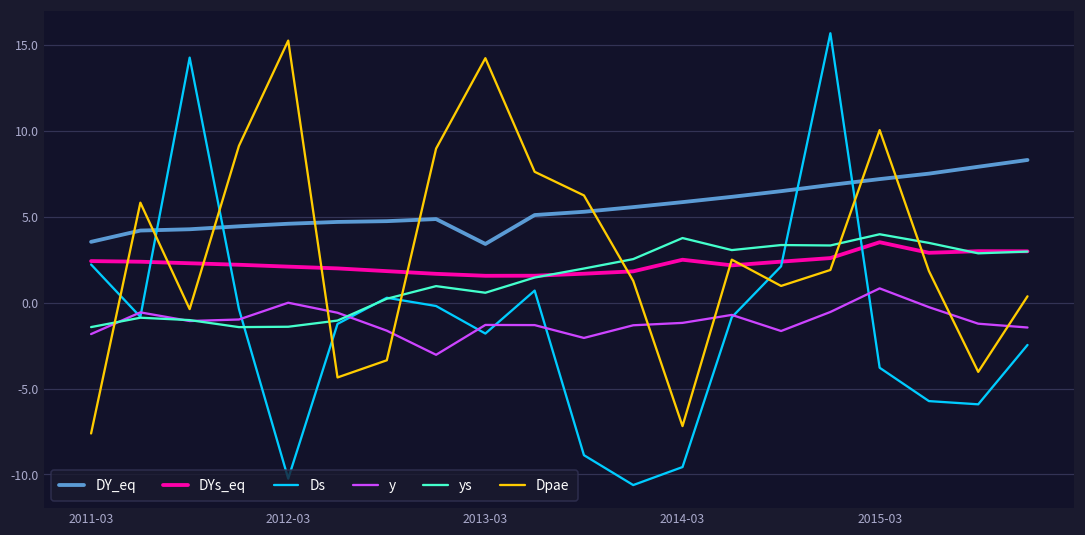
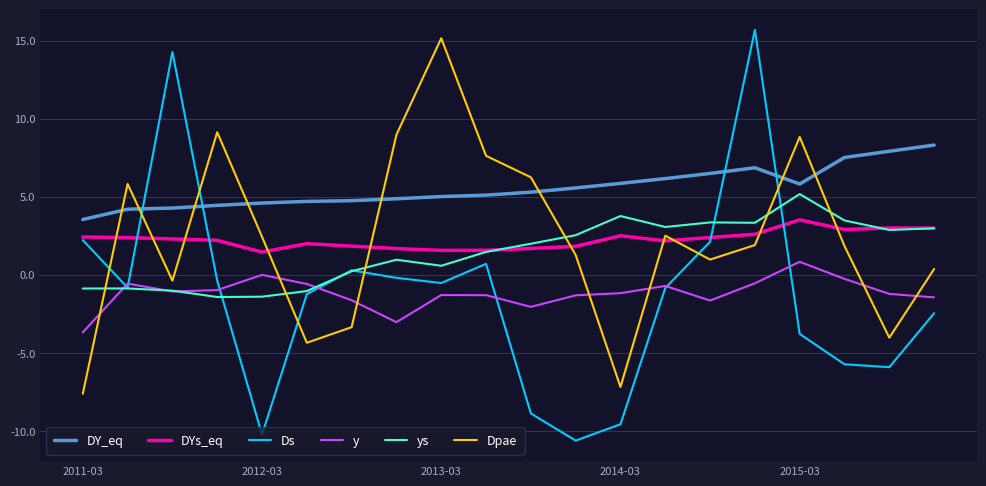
  {
    "DY_eq": {
      "2011-03": 3.5,
      "2012-03": 4.6,
-     "2013-03": 3.4,
+     "2013-03": 5.0,
      "2014-03": 5.9,
-     "2015-03": 7.2
+     "2015-03": 5.8
    },
    "DYs_eq": {
      "2011-03": 2.4,
-     "2012-03": 2.1,
+     "2012-03": 1.5,
      "2013-03": 1.6,
      "2014-03": 2.5,
      "2015-03": 3.5
    },
    "Ds": {
      "2011-03": 2.2,
-     "2013-03": -1.8,
+     "2013-03": -0.5,
      "2014-03": -9.6,
      "2015-03": -3.8
    },
    "y": {
-     "2011-03": -1.8,
+     "2011-03": -3.7,
      "2012-03": 0.0,
      "2013-03": -1.3,
      "2014-03": -1.2,
      "2015-03": 0.8
    },
    "ys": {
-     "2011-03": -1.4,
+     "2011-03": -0.9,
      "2012-03": -1.4,
      "2013-03": 0.6,
      "2014-03": 3.8,
-     "2015-03": 4.0
+     "2015-03": 5.2
    },
    "Dpae": {
      "2011-03": -7.6,
-     "2012-03": 15.3,
-     "2013-03": 14.2,
+     "2012-03": 2.4,
+     "2013-03": 15.2,
      "2014-03": -7.2,
-     "2015-03": 10.0
+     "2015-03": 8.8
    }
  }
